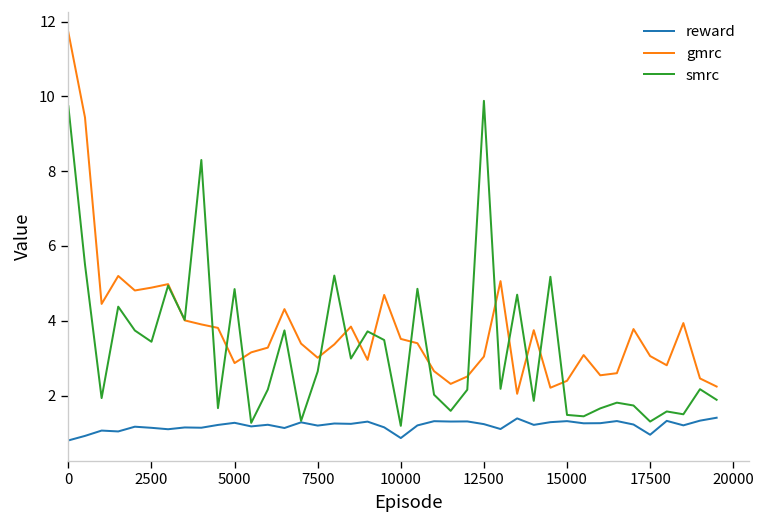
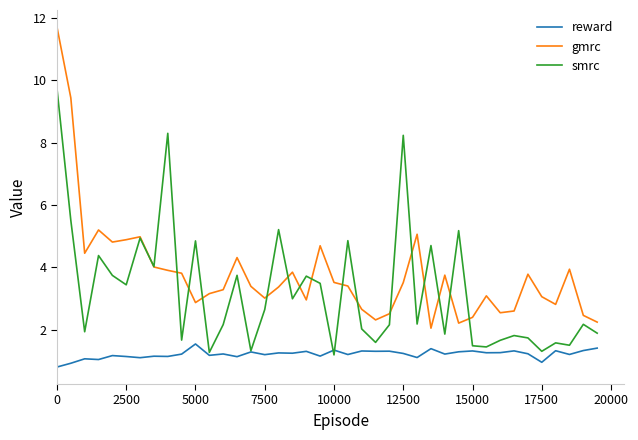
  {
    "reward": {
      "0": 0.8,
      "2500": 1.1,
-     "5000": 1.3,
+     "5000": 1.5,
      "7500": 1.2,
-     "10000": 0.9,
+     "10000": 1.3,
      "12500": 1.2,
      "15000": 1.3,
      "17500": 1.0
    },
    "gmrc": {
      "0": 11.7,
      "2500": 4.9,
      "5000": 2.9,
      "7500": 3.0,
      "10000": 3.5,
-     "12500": 3.0,
+     "12500": 3.5,
      "15000": 2.4,
      "17500": 3.1
    },
    "smrc": {
      "0": 9.7,
      "2500": 3.4,
      "5000": 4.8,
      "7500": 2.6,
      "10000": 1.2,
-     "12500": 9.9,
+     "12500": 8.2,
      "15000": 1.5,
      "17500": 1.3
    }
  }
